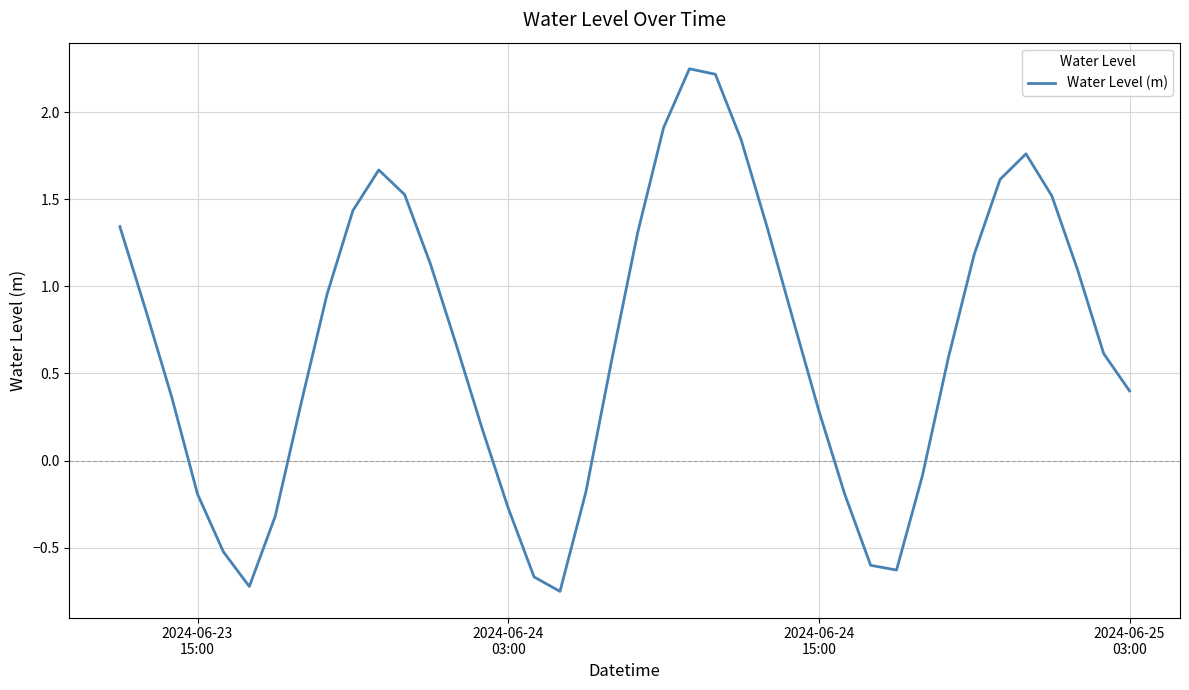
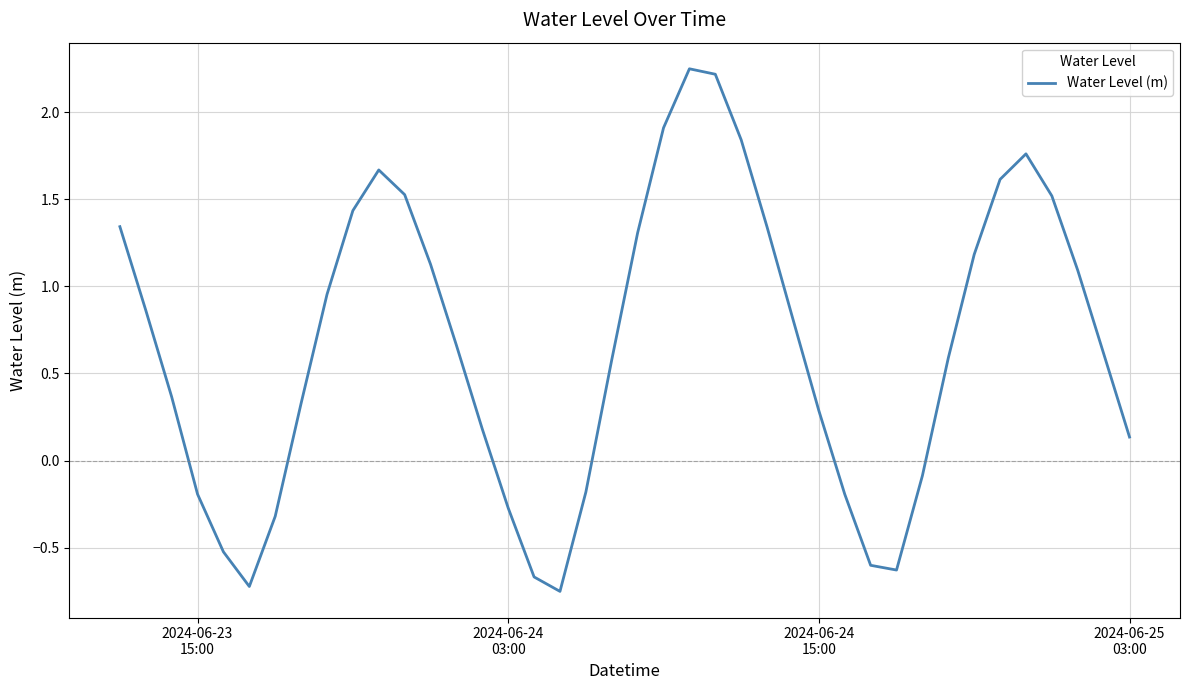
  {
    "2024-06-23 15:00": -0.19,
    "2024-06-24 03:00": -0.27,
    "2024-06-24 15:00": 0.29,
-   "2024-06-25 03:00": 0.40
+   "2024-06-25 03:00": 0.13
  }
